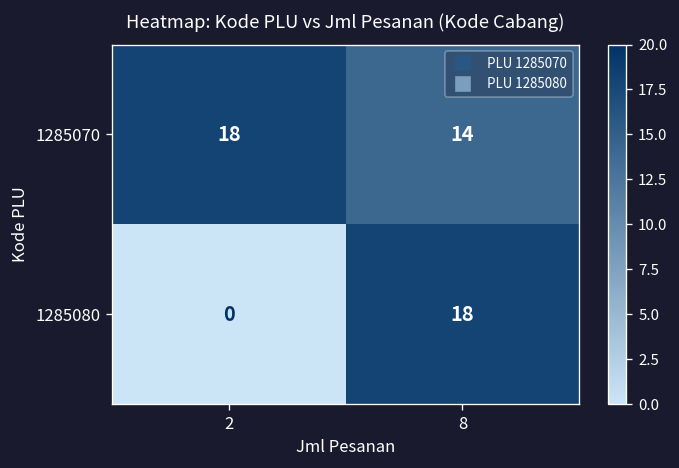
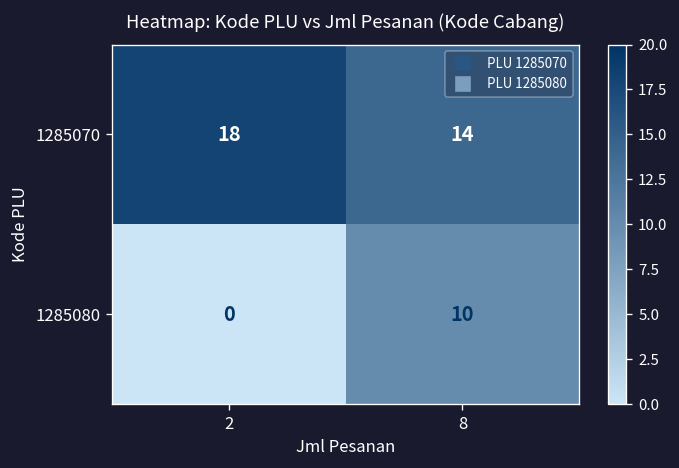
  {
    "1285070": {
      "2": 18,
      "8": 14
    },
    "1285080": {
      "2": 0,
-     "8": 18
+     "8": 10
    }
  }
